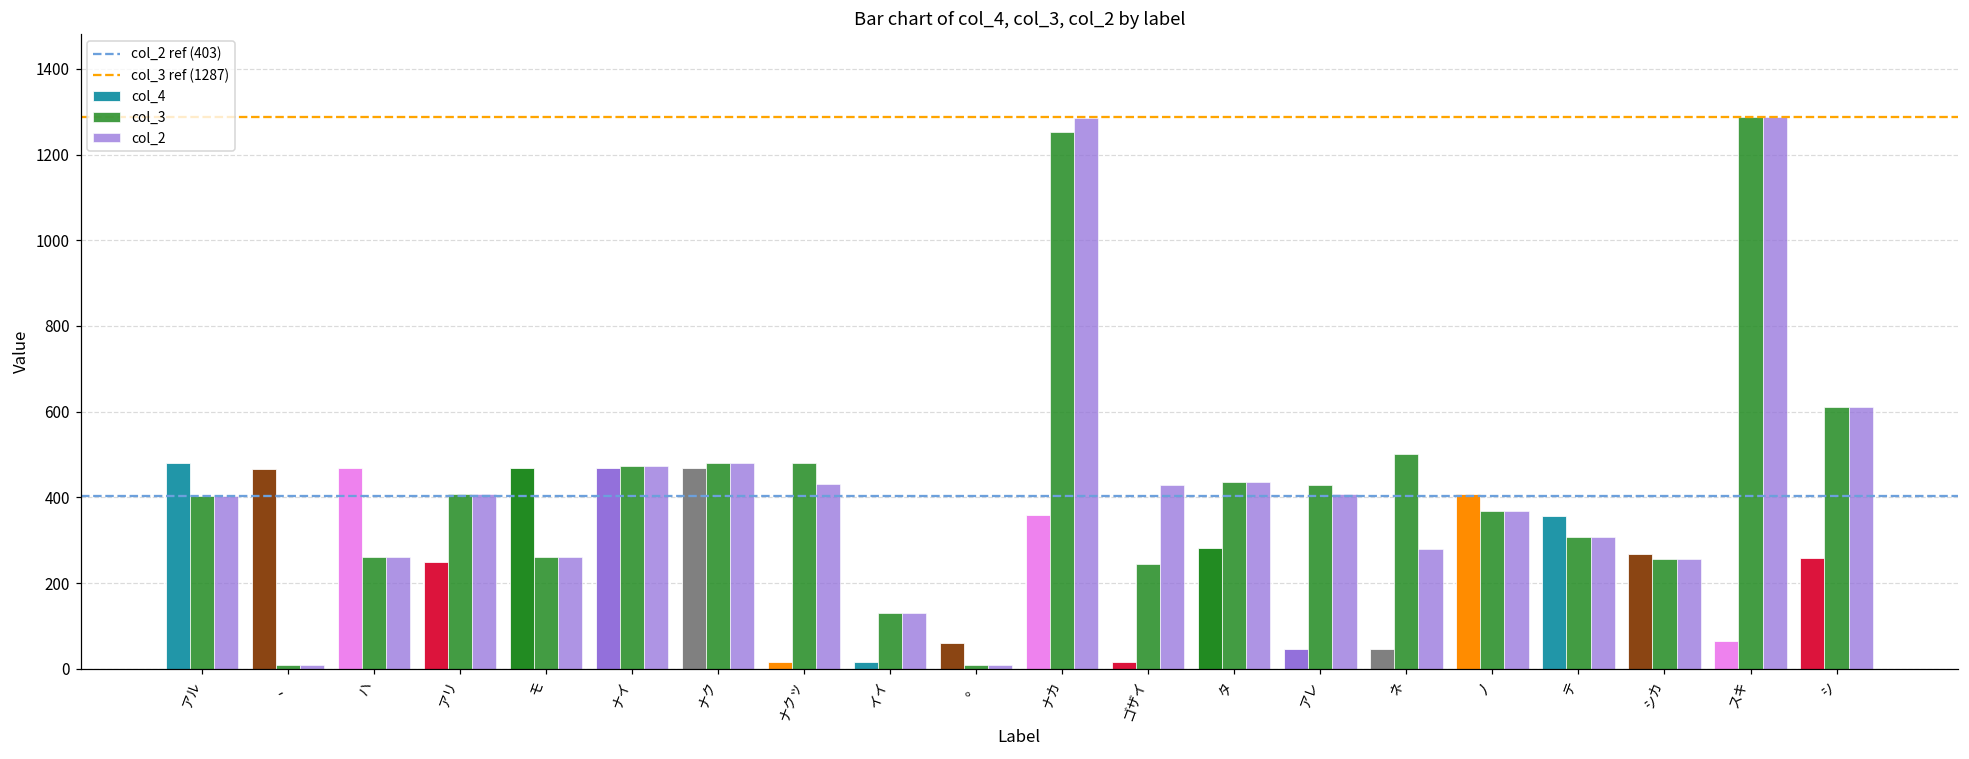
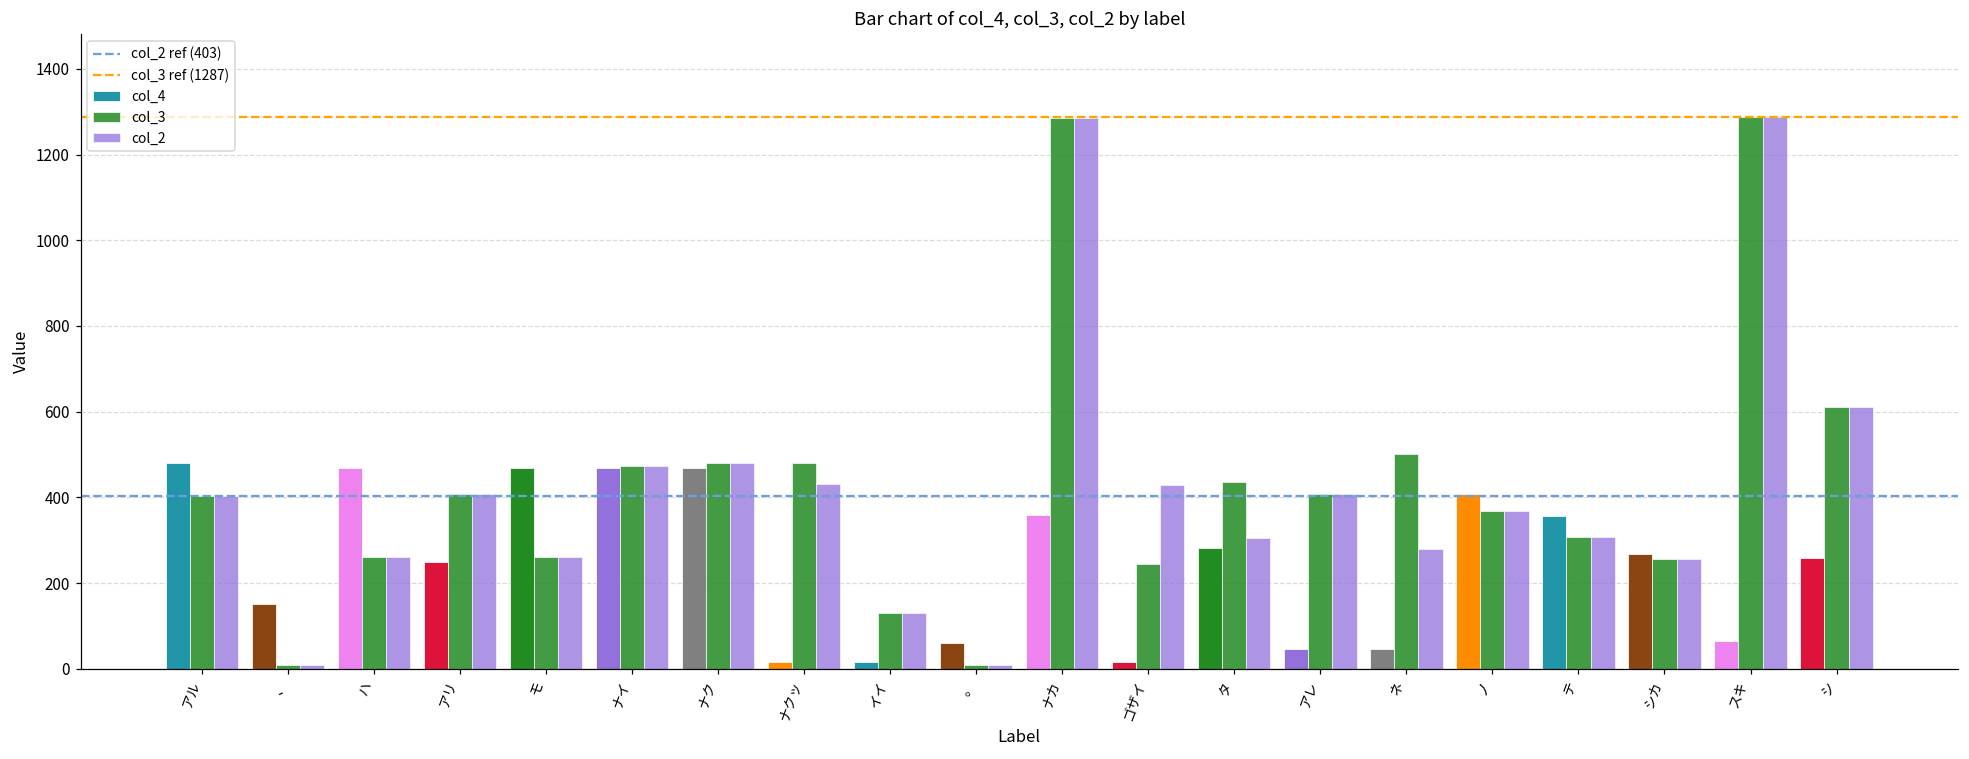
  {
    "col_4": {
      "アル": 480,
-     "、": 470,
+     "、": 150,
      "ハ": 470,
      "アリ": 250,
      "モ": 470,
      "ナイ": 470,
      "ナク": 470,
      "ナクッ": 20,
      "イイ": 20,
      "。": 60,
      "ナカ": 360,
      "ゴザイ": 20,
      "タ": 280,
      "アレ": 50,
      "ネ": 50,
      "ノ": 410,
      "テ": 360,
      "シカ": 270,
      "スキ": 70,
      "シ": 260
    },
    "col_3": {
      "アル": 400,
      "、": 10,
      "ハ": 260,
      "アリ": 410,
      "モ": 260,
      "ナイ": 470,
      "ナク": 480,
      "ナクッ": 480,
      "イイ": 130,
      "。": 10,
-     "ナカ": 1250,
+     "ナカ": 1290,
      "ゴザイ": 250,
      "タ": 440,
-     "アレ": 430,
+     "アレ": 410,
      "ネ": 500,
      "ノ": 370,
      "テ": 310,
      "シカ": 260,
      "スキ": 1290,
      "シ": 610
    },
    "col_2": {
      "アル": 400,
      "、": 10,
      "ハ": 260,
      "アリ": 410,
      "モ": 260,
      "ナイ": 470,
      "ナク": 480,
      "ナクッ": 430,
      "イイ": 130,
      "。": 10,
      "ナカ": 1290,
      "ゴザイ": 430,
-     "タ": 440,
+     "タ": 310,
      "アレ": 410,
      "ネ": 280,
      "ノ": 370,
      "テ": 310,
      "シカ": 260,
      "スキ": 1290,
      "シ": 610
    }
  }
